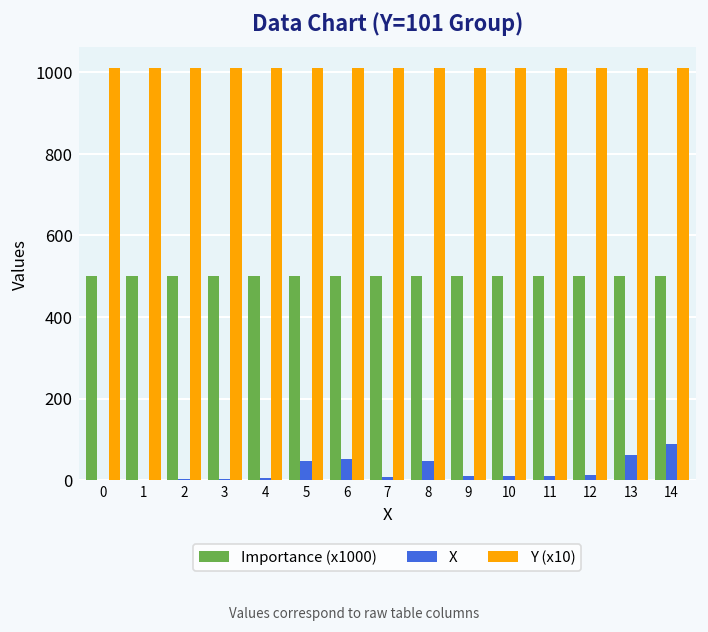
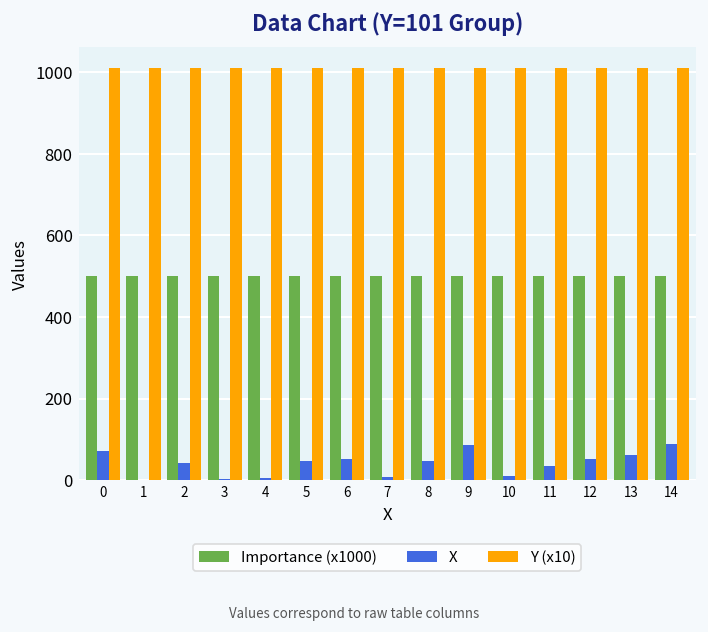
  {
    "Importance (x1000)": {
      "0": 500,
      "1": 500,
      "2": 500,
      "3": 500,
      "4": 500,
      "5": 500,
      "6": 500,
      "7": 500,
      "8": 500,
      "9": 500,
      "10": 500,
      "11": 500,
      "12": 500,
      "13": 500,
      "14": 500
    },
    "X": {
-     "0": 0,
-     "2": 0,
+     "0": 70,
+     "2": 40,
      "5": 50,
      "6": 50,
      "8": 50,
-     "9": 10,
+     "9": 90,
      "10": 10,
-     "11": 10,
-     "12": 10,
+     "11": 40,
+     "12": 50,
      "13": 60,
      "14": 90
    },
    "Y (x10)": {
      "0": 1010,
      "1": 1010,
      "2": 1010,
      "3": 1010,
      "4": 1010,
      "5": 1010,
      "6": 1010,
      "7": 1010,
      "8": 1010,
      "9": 1010,
      "10": 1010,
      "11": 1010,
      "12": 1010,
      "13": 1010,
      "14": 1010
    }
  }
